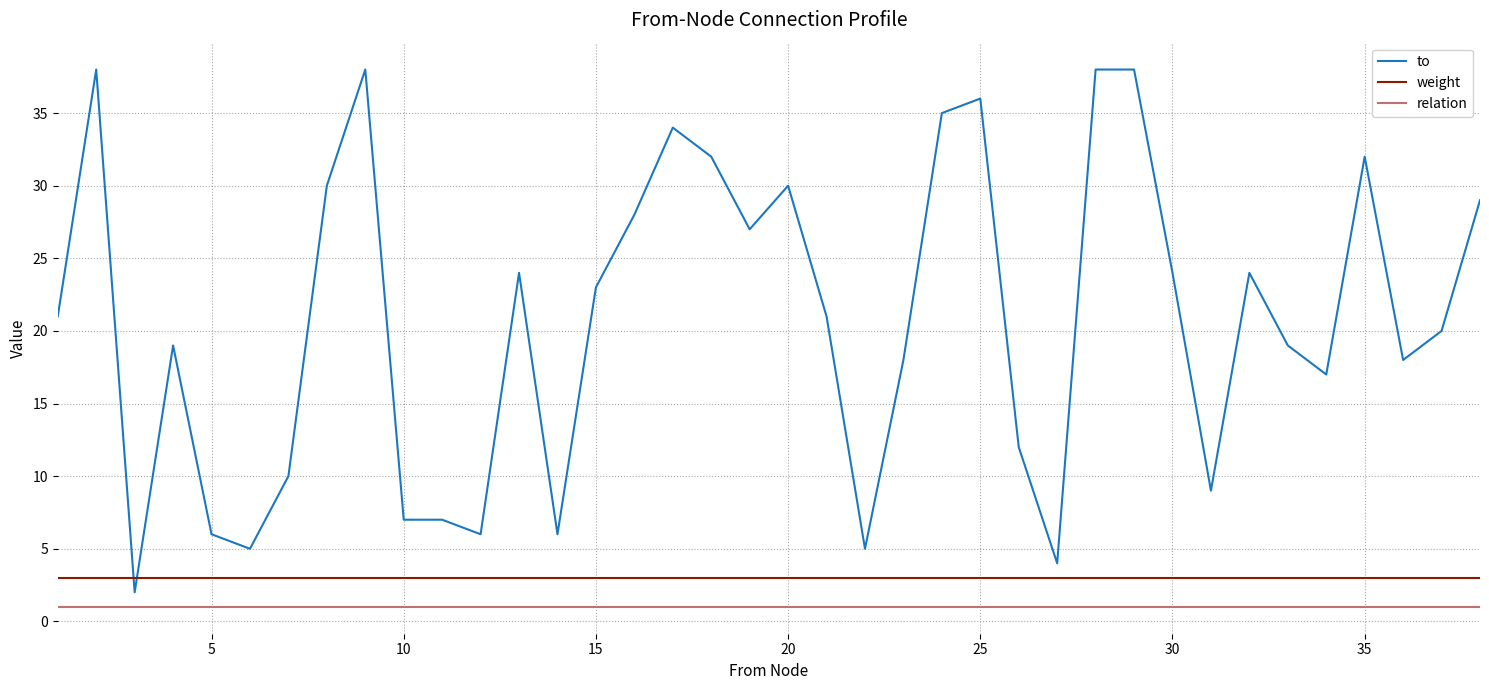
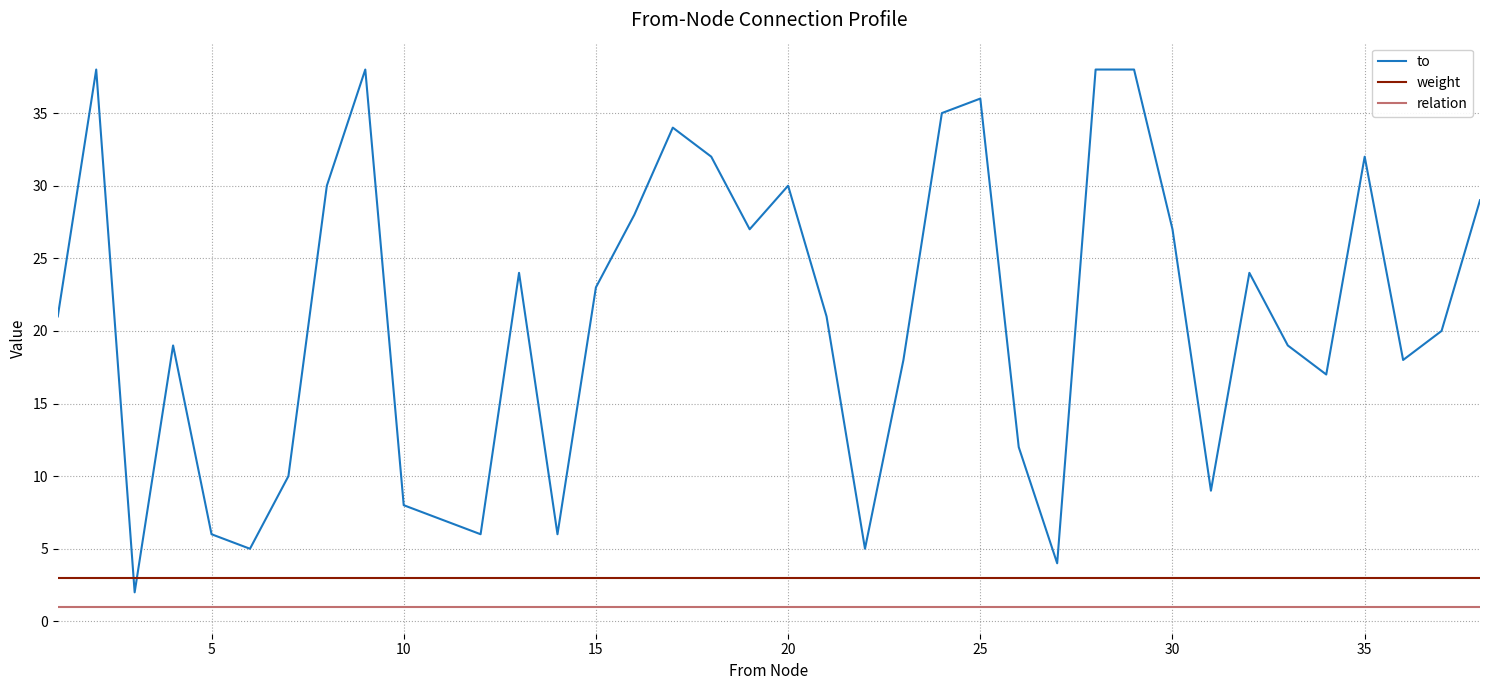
  {
    "to": {
      "5": 6,
-     "10": 7,
+     "10": 8,
      "15": 23,
      "20": 30,
      "25": 36,
-     "30": 24,
+     "30": 27,
      "35": 32
    },
    "weight": {
      "5": 3,
      "10": 3,
      "15": 3,
      "20": 3,
      "25": 3,
      "30": 3,
      "35": 3
    },
    "relation": {
      "5": 1,
      "10": 1,
      "15": 1,
      "20": 1,
      "25": 1,
      "30": 1,
      "35": 1
    }
  }
